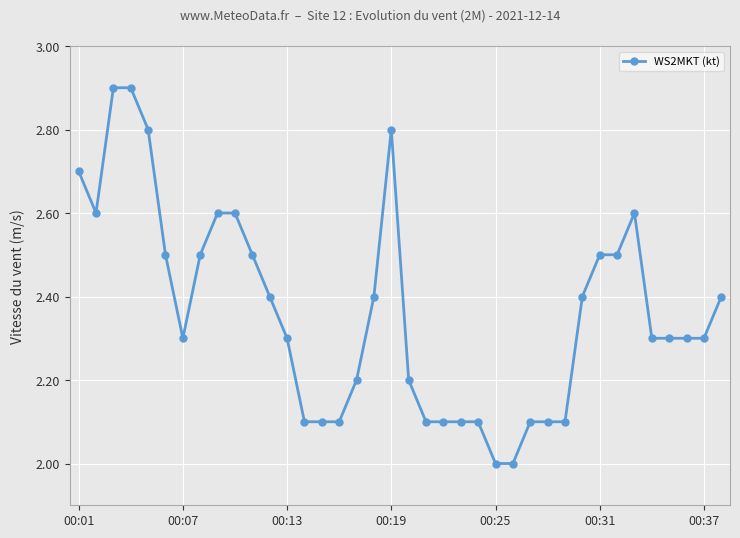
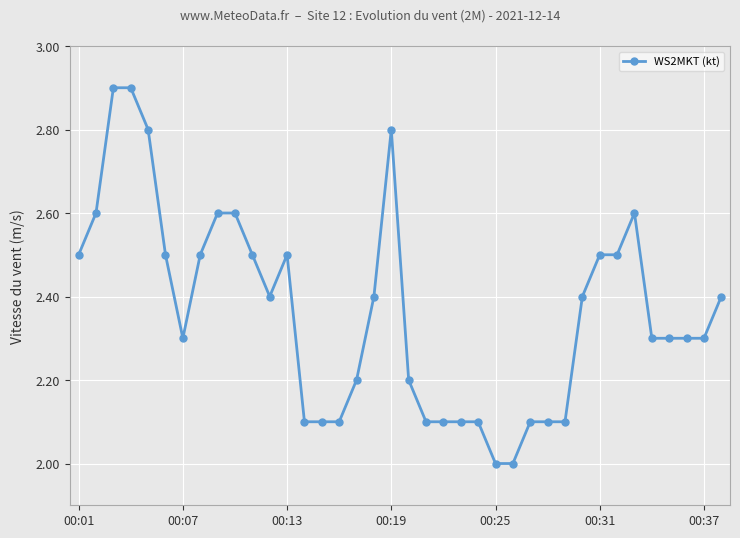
  {
-   "00:01": 2.7,
+   "00:01": 2.5,
    "00:07": 2.3,
-   "00:13": 2.3,
+   "00:13": 2.5,
    "00:19": 2.8,
    "00:25": 2.0,
    "00:31": 2.5,
    "00:37": 2.3
  }
